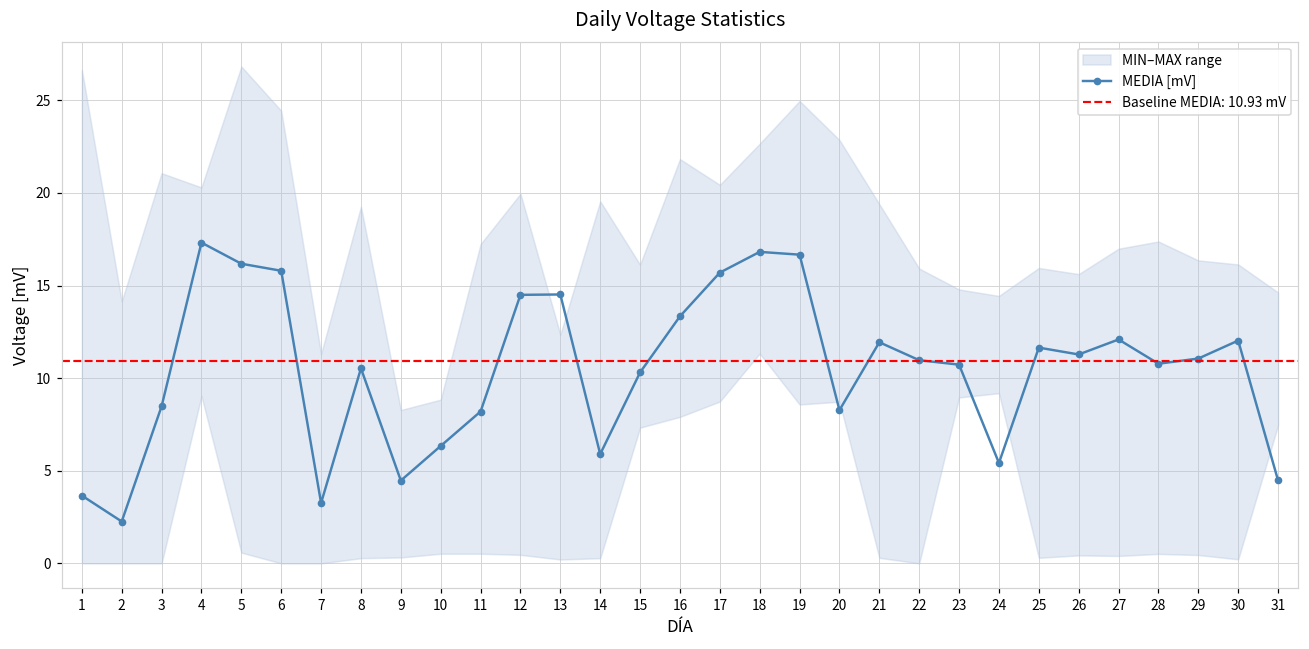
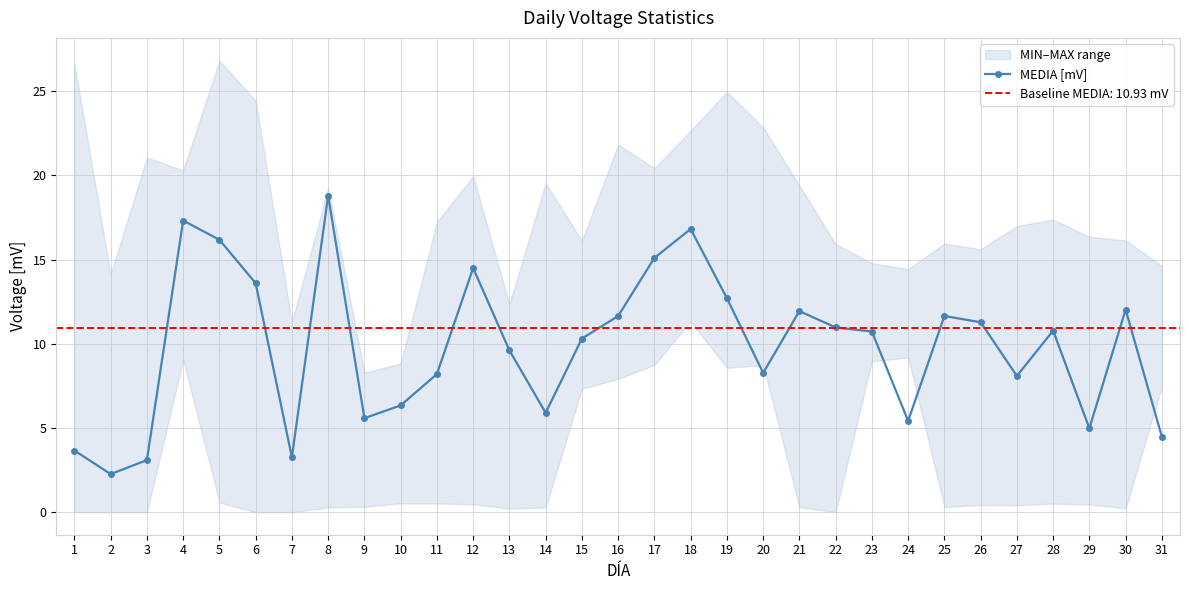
  {
    "MEDIA [mV]": {
      "1": 3.7,
      "2": 2.3,
-     "3": 8.5,
+     "3": 3.1,
      "4": 17.3,
      "5": 16.2,
-     "6": 15.8,
+     "6": 13.6,
      "7": 3.3,
-     "8": 10.5,
-     "9": 4.5,
+     "8": 18.8,
+     "9": 5.6,
      "10": 6.3,
      "11": 8.2,
      "12": 14.5,
-     "13": 14.5,
+     "13": 9.6,
      "14": 5.9,
      "15": 10.3,
-     "16": 13.3,
-     "17": 15.7,
+     "16": 11.7,
+     "17": 15.1,
      "18": 16.8,
-     "19": 16.7,
+     "19": 12.7,
      "20": 8.3,
      "21": 11.9,
      "22": 11.0,
      "23": 10.7,
      "24": 5.4,
      "25": 11.7,
      "26": 11.3,
-     "27": 12.1,
+     "27": 8.1,
      "28": 10.8,
-     "29": 11.1,
+     "29": 5.0,
      "30": 12.0,
      "31": 4.5
    }
  }
